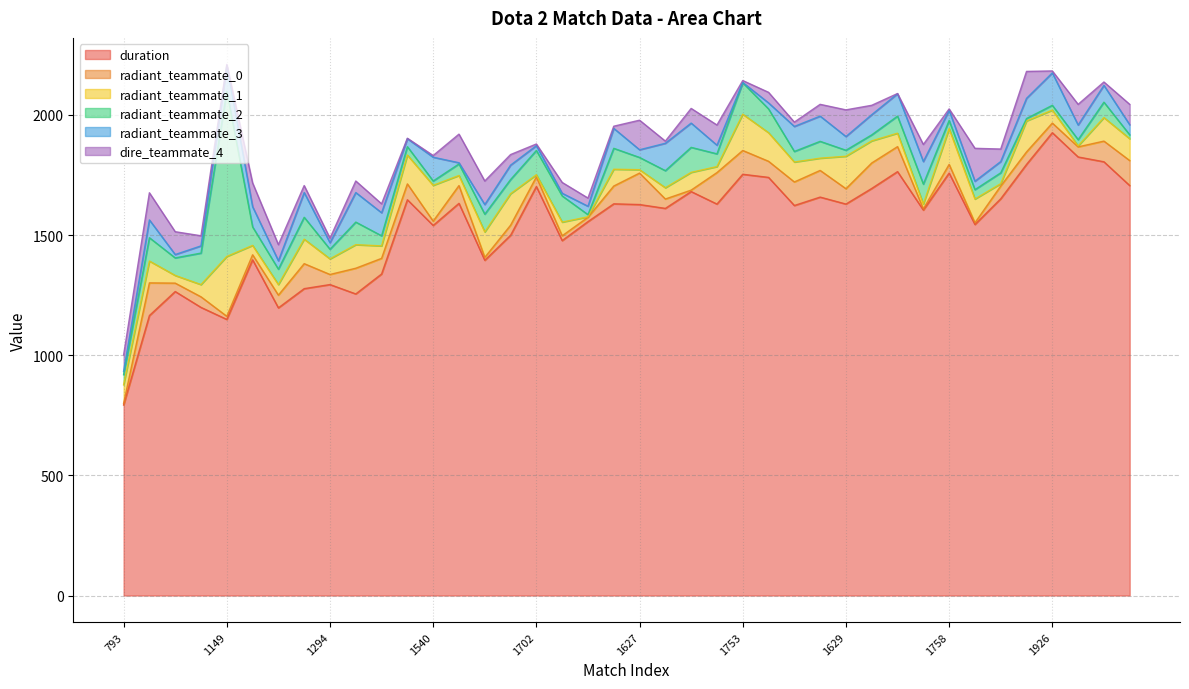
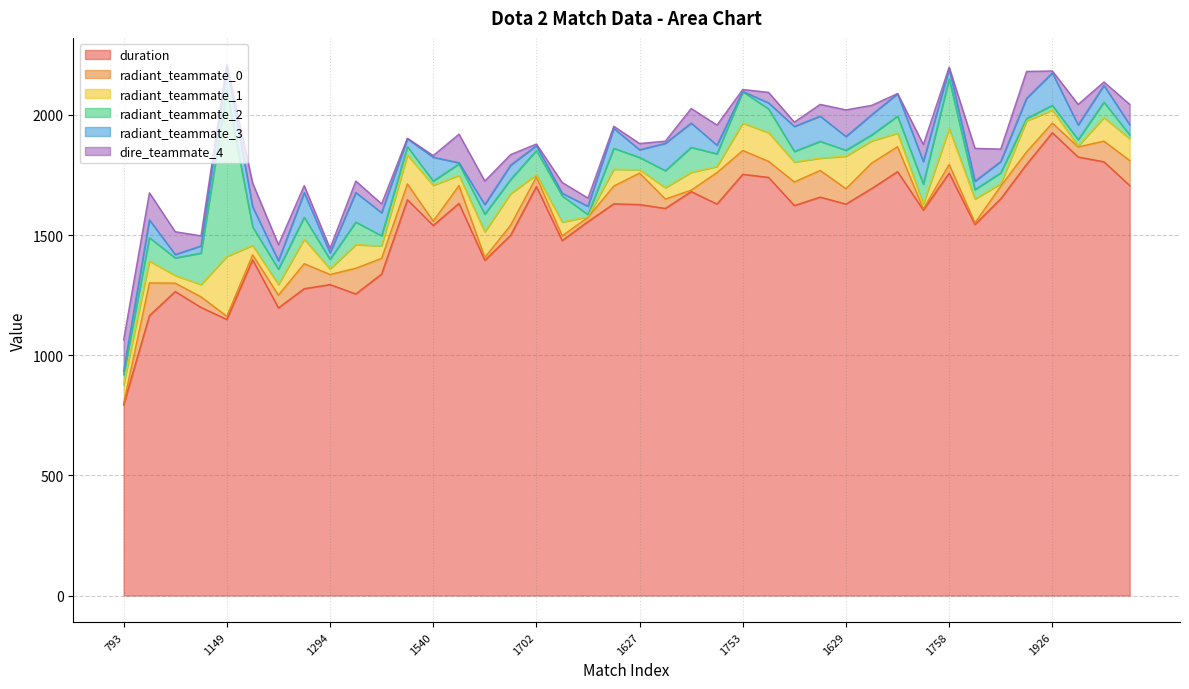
  {
    "radiant_teammate_1": {
      "793": 80,
      "1149": 250,
-     "1294": 70,
+     "1294": 20,
      "1540": 150,
      "1627": 10,
-     "1753": 150,
+     "1753": 110,
      "1758": 150,
      "1926": 50
    },
    "radiant_teammate_2": {
      "793": 40,
      "1294": 40,
      "1540": 20,
      "1702": 100,
      "1627": 50,
-     "1758": 30,
+     "1758": 210,
      "1926": 20
    },
    "radiant_teammate_3": {
      "793": 10,
      "1294": 30,
      "1627": 30
    },
    "dire_teammate_4": {
-     "793": 70,
+     "793": 130,
      "1294": 20,
-     "1627": 120
+     "1627": 30
    }
  }
